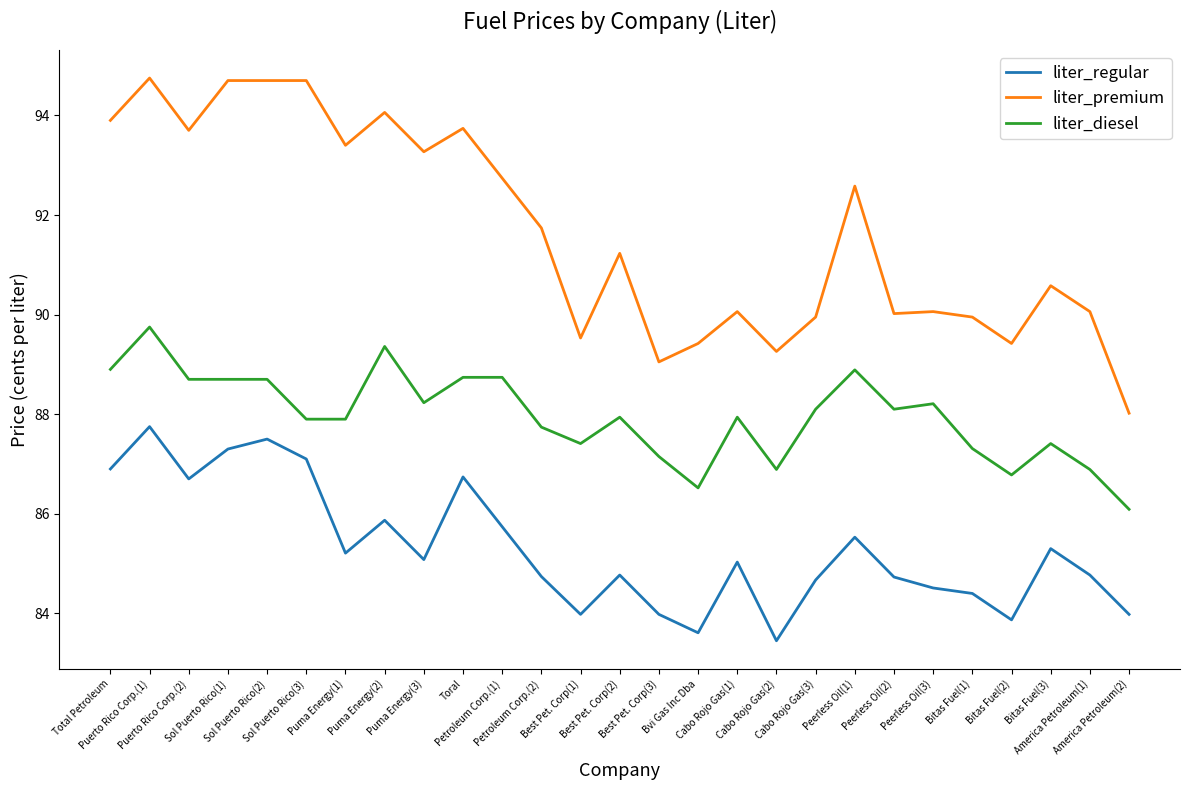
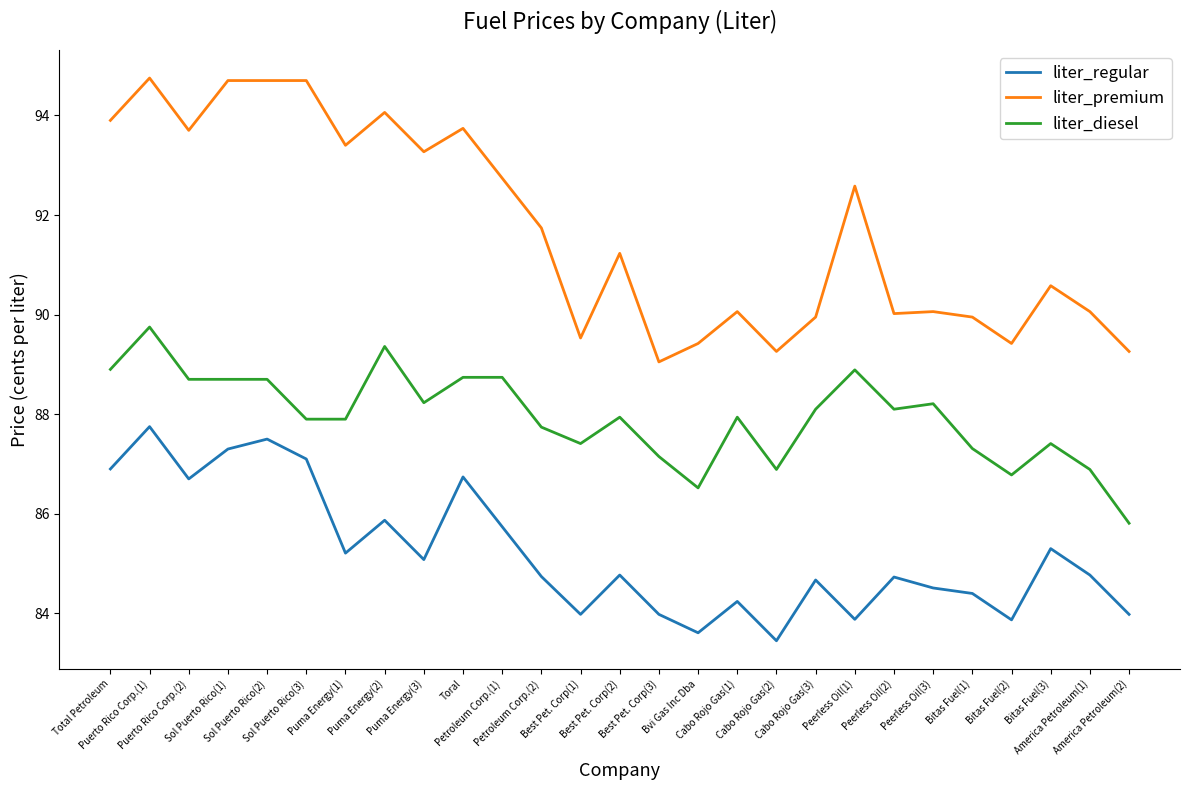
  {
    "liter_regular": {
      "Total Petroleum": 86.9,
      "Puerto Rico Corp.(1)": 87.8,
      "Puerto Rico Corp.(2)": 86.7,
      "Sol Puerto Rico(1)": 87.3,
      "Sol Puerto Rico(2)": 87.5,
      "Sol Puerto Rico(3)": 87.1,
      "Puma Energy(1)": 85.2,
      "Puma Energy(2)": 85.9,
      "Puma Energy(3)": 85.1,
      "Toral": 86.7,
      "Petroleum Corp.(1)": 85.7,
      "Petroleum Corp.(2)": 84.7,
      "Best Pet. Corp(1)": 84.0,
      "Best Pet. Corp(2)": 84.8,
      "Best Pet. Corp(3)": 84.0,
      "Bvi Gas Inc Dba": 83.6,
-     "Cabo Rojo Gas(1)": 85.0,
+     "Cabo Rojo Gas(1)": 84.2,
      "Cabo Rojo Gas(2)": 83.5,
      "Cabo Rojo Gas(3)": 84.7,
-     "Peerless Oil(1)": 85.5,
+     "Peerless Oil(1)": 83.9,
      "Peerless Oil(2)": 84.7,
      "Peerless Oil(3)": 84.5,
      "Bitas Fuel(1)": 84.4,
      "Bitas Fuel(2)": 83.9,
      "Bitas Fuel(3)": 85.3,
      "America Petroleum(1)": 84.8,
      "America Petroleum(2)": 84.0
    },
    "liter_premium": {
      "Total Petroleum": 93.9,
      "Puerto Rico Corp.(1)": 94.8,
      "Puerto Rico Corp.(2)": 93.7,
      "Sol Puerto Rico(1)": 94.7,
      "Sol Puerto Rico(2)": 94.7,
      "Sol Puerto Rico(3)": 94.7,
      "Puma Energy(1)": 93.4,
      "Puma Energy(2)": 94.1,
      "Puma Energy(3)": 93.3,
      "Toral": 93.7,
      "Petroleum Corp.(1)": 92.7,
      "Petroleum Corp.(2)": 91.7,
      "Best Pet. Corp(1)": 89.5,
      "Best Pet. Corp(2)": 91.2,
      "Best Pet. Corp(3)": 89.1,
      "Bvi Gas Inc Dba": 89.4,
      "Cabo Rojo Gas(1)": 90.1,
      "Cabo Rojo Gas(2)": 89.3,
      "Cabo Rojo Gas(3)": 90.0,
      "Peerless Oil(1)": 92.6,
      "Peerless Oil(2)": 90.0,
      "Peerless Oil(3)": 90.1,
      "Bitas Fuel(1)": 90.0,
      "Bitas Fuel(2)": 89.4,
      "Bitas Fuel(3)": 90.6,
      "America Petroleum(1)": 90.1,
-     "America Petroleum(2)": 88.0
+     "America Petroleum(2)": 89.3
    },
    "liter_diesel": {
      "Total Petroleum": 88.9,
      "Puerto Rico Corp.(1)": 89.8,
      "Puerto Rico Corp.(2)": 88.7,
      "Sol Puerto Rico(1)": 88.7,
      "Sol Puerto Rico(2)": 88.7,
      "Sol Puerto Rico(3)": 87.9,
      "Puma Energy(1)": 87.9,
      "Puma Energy(2)": 89.4,
      "Puma Energy(3)": 88.2,
      "Toral": 88.7,
      "Petroleum Corp.(1)": 88.7,
      "Petroleum Corp.(2)": 87.7,
      "Best Pet. Corp(1)": 87.4,
      "Best Pet. Corp(2)": 87.9,
      "Best Pet. Corp(3)": 87.2,
      "Bvi Gas Inc Dba": 86.5,
      "Cabo Rojo Gas(1)": 87.9,
      "Cabo Rojo Gas(2)": 86.9,
      "Cabo Rojo Gas(3)": 88.1,
      "Peerless Oil(1)": 88.9,
      "Peerless Oil(2)": 88.1,
      "Peerless Oil(3)": 88.2,
      "Bitas Fuel(1)": 87.3,
      "Bitas Fuel(2)": 86.8,
      "Bitas Fuel(3)": 87.4,
      "America Petroleum(1)": 86.9,
-     "America Petroleum(2)": 86.1
+     "America Petroleum(2)": 85.8
    }
  }
